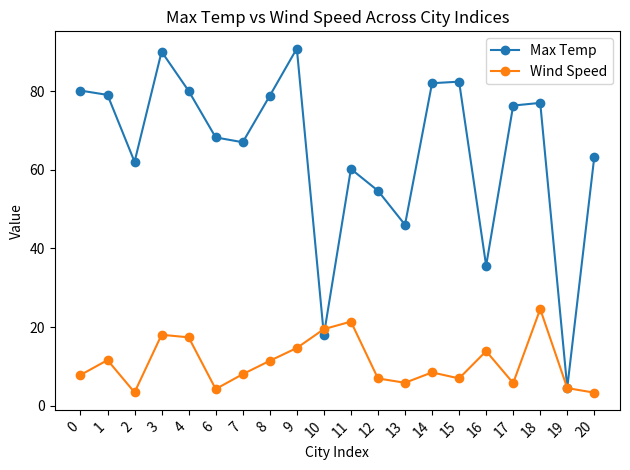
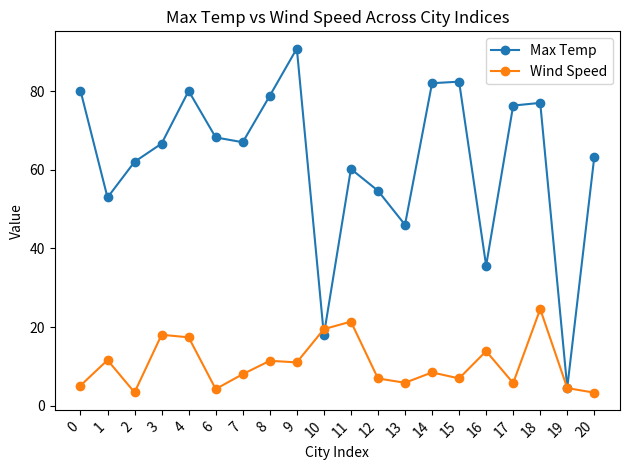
  {
    "Max Temp": {
      "0": 80,
-     "1": 79,
+     "1": 53,
      "2": 62,
-     "3": 90,
+     "3": 67,
      "4": 80,
      "6": 68,
      "7": 67,
      "8": 79,
      "9": 91,
      "10": 18,
      "11": 60,
      "12": 55,
      "13": 46,
      "14": 82,
      "15": 82,
      "16": 36,
      "17": 76,
      "18": 77,
      "20": 63
    },
    "Wind Speed": {
-     "0": 8,
+     "0": 5,
      "1": 12,
      "2": 3,
      "3": 18,
      "4": 17,
      "6": 4,
      "7": 8,
      "8": 11,
-     "9": 15,
+     "9": 11,
      "10": 19,
      "11": 21,
      "12": 7,
      "13": 6,
      "14": 8,
      "15": 7,
      "16": 14,
      "17": 6,
      "18": 25,
      "20": 3
    }
  }
